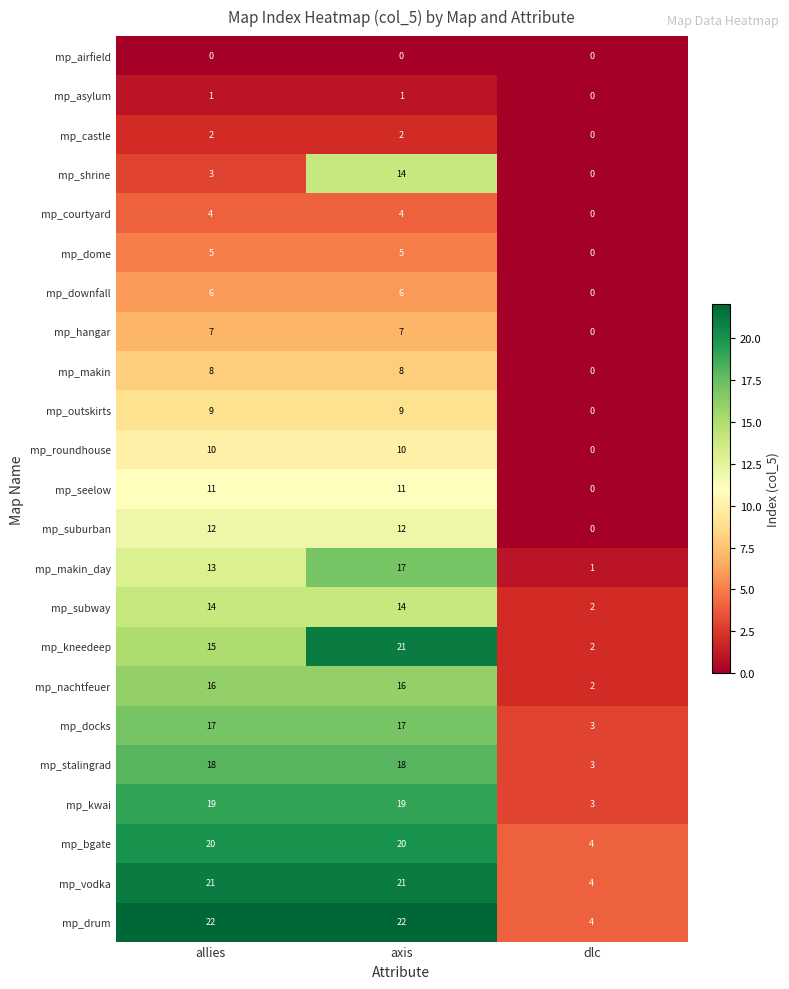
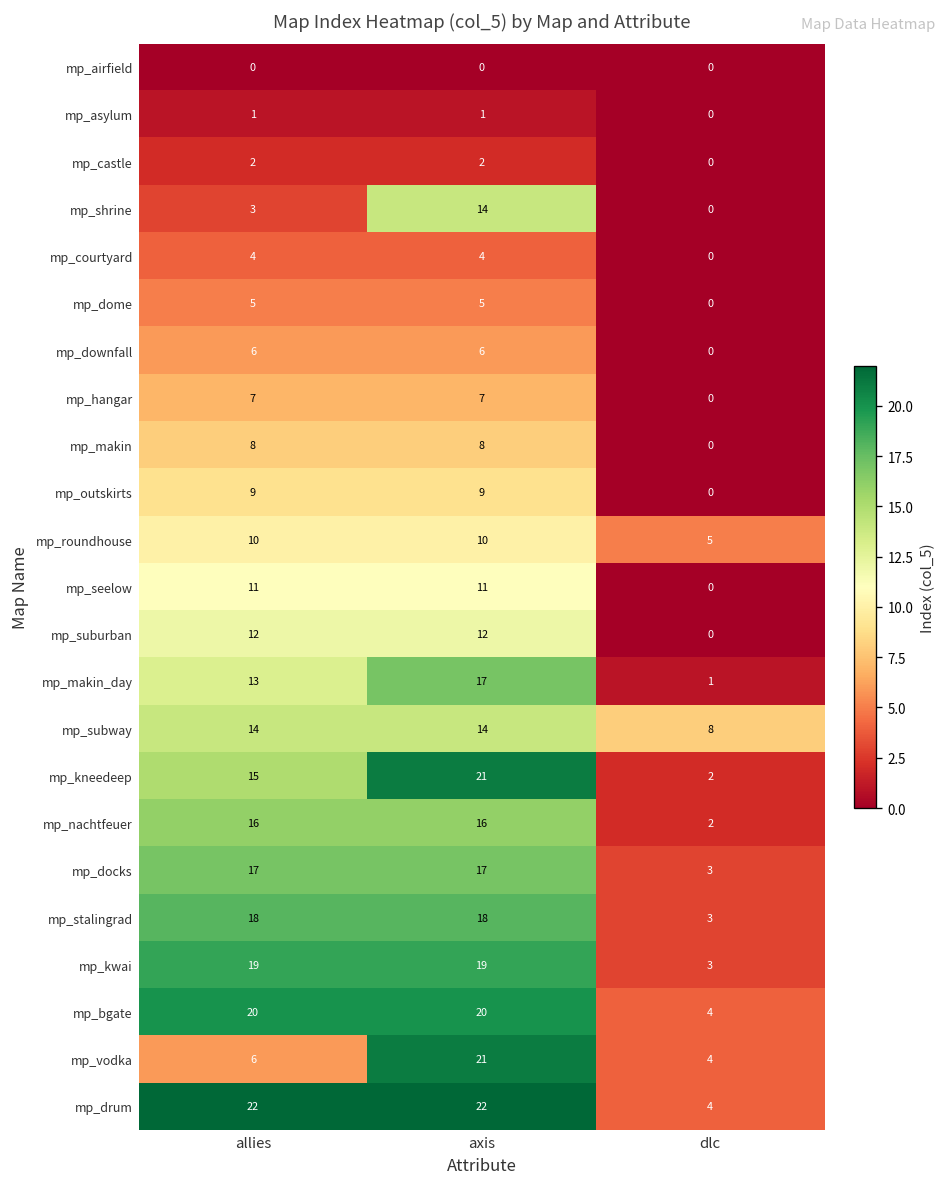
  {
    "mp_airfield": {
      "allies": 0,
      "axis": 0,
      "dlc": 0
    },
    "mp_asylum": {
      "allies": 1,
      "axis": 1,
      "dlc": 0
    },
    "mp_castle": {
      "allies": 2,
      "axis": 2,
      "dlc": 0
    },
    "mp_shrine": {
      "allies": 3,
      "axis": 14,
      "dlc": 0
    },
    "mp_courtyard": {
      "allies": 4,
      "axis": 4,
      "dlc": 0
    },
    "mp_dome": {
      "allies": 5,
      "axis": 5,
      "dlc": 0
    },
    "mp_downfall": {
      "allies": 6,
      "axis": 6,
      "dlc": 0
    },
    "mp_hangar": {
      "allies": 7,
      "axis": 7,
      "dlc": 0
    },
    "mp_makin": {
      "allies": 8,
      "axis": 8,
      "dlc": 0
    },
    "mp_outskirts": {
      "allies": 9,
      "axis": 9,
      "dlc": 0
    },
    "mp_roundhouse": {
      "allies": 10,
      "axis": 10,
-     "dlc": 0
+     "dlc": 5
    },
    "mp_seelow": {
      "allies": 11,
      "axis": 11,
      "dlc": 0
    },
    "mp_suburban": {
      "allies": 12,
      "axis": 12,
      "dlc": 0
    },
    "mp_makin_day": {
      "allies": 13,
      "axis": 17,
      "dlc": 1
    },
    "mp_subway": {
      "allies": 14,
      "axis": 14,
-     "dlc": 2
+     "dlc": 8
    },
    "mp_kneedeep": {
      "allies": 15,
      "axis": 21,
      "dlc": 2
    },
    "mp_nachtfeuer": {
      "allies": 16,
      "axis": 16,
      "dlc": 2
    },
    "mp_docks": {
      "allies": 17,
      "axis": 17,
      "dlc": 3
    },
    "mp_stalingrad": {
      "allies": 18,
      "axis": 18,
      "dlc": 3
    },
    "mp_kwai": {
      "allies": 19,
      "axis": 19,
      "dlc": 3
    },
    "mp_bgate": {
      "allies": 20,
      "axis": 20,
      "dlc": 4
    },
    "mp_vodka": {
-     "allies": 21,
+     "allies": 6,
      "axis": 21,
      "dlc": 4
    },
    "mp_drum": {
      "allies": 22,
      "axis": 22,
      "dlc": 4
    }
  }
